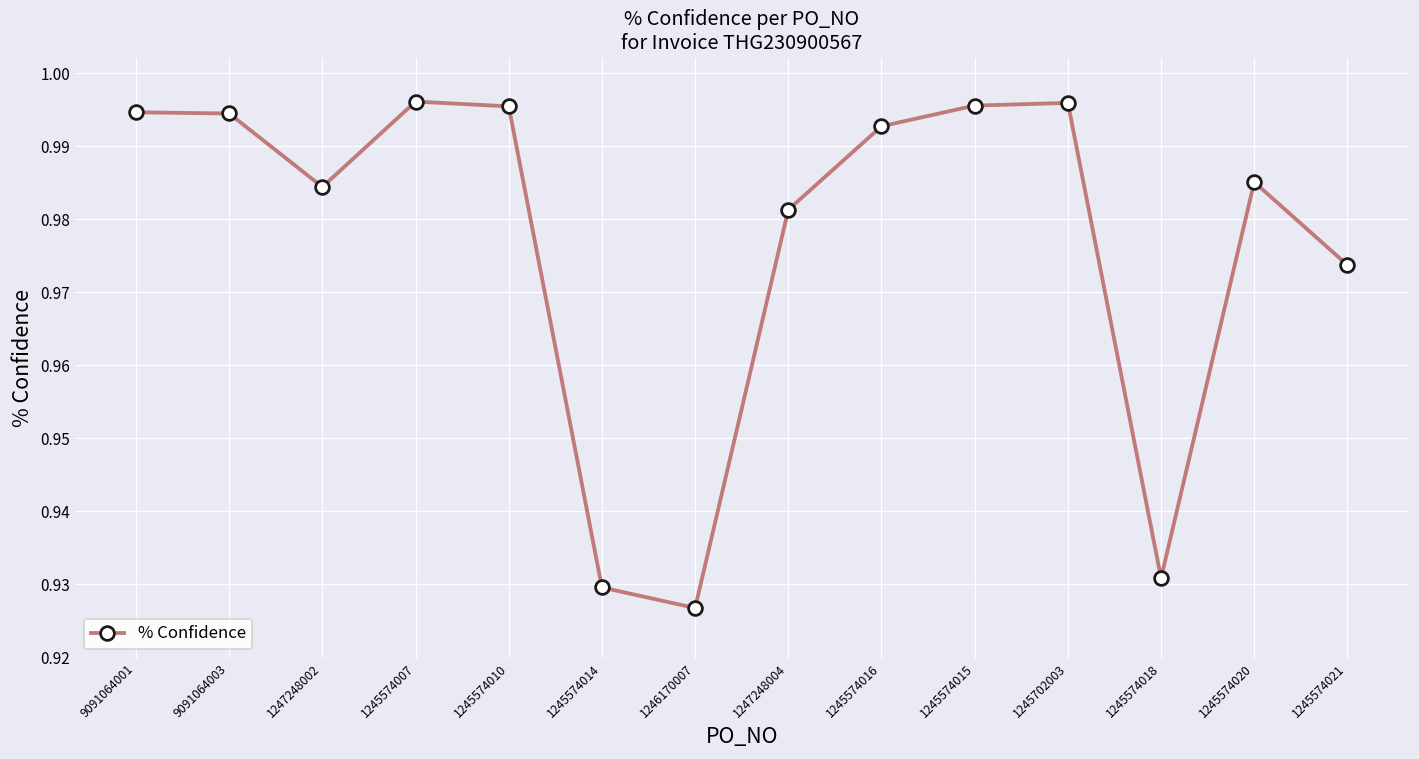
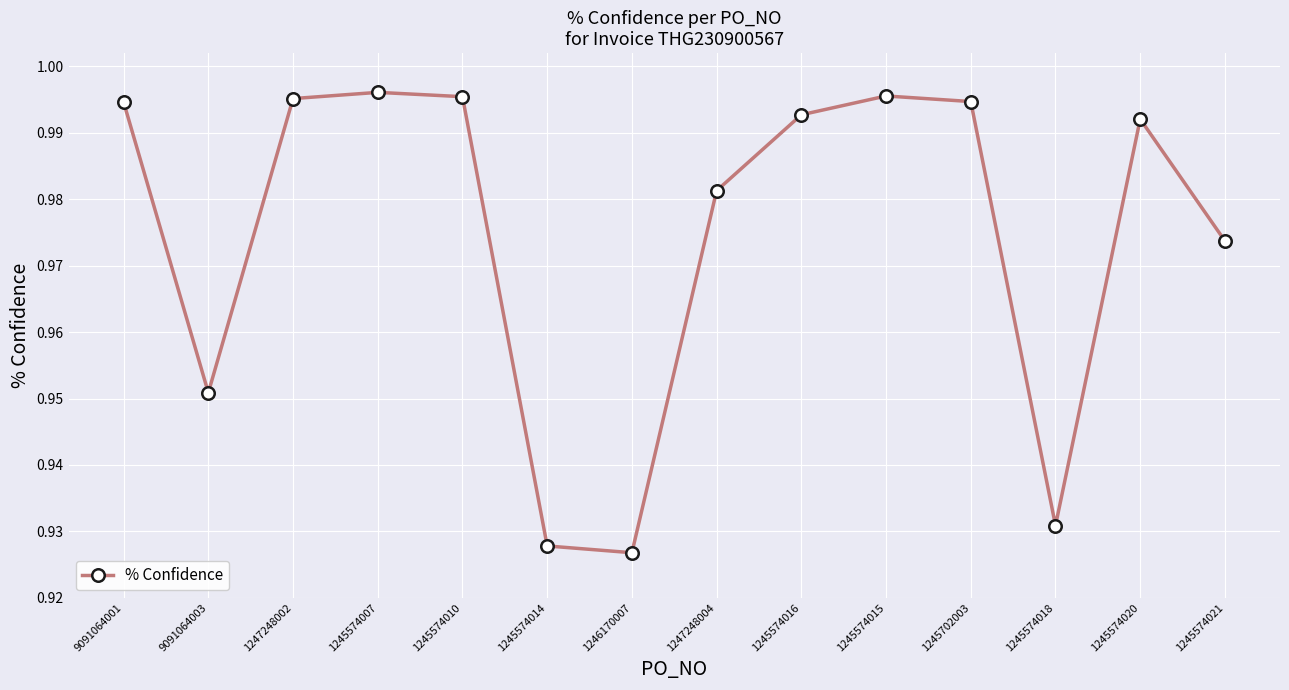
  {
    "9091064001": 0.995,
-   "9091064003": 0.994,
-   "1247248002": 0.984,
+   "9091064003": 0.951,
+   "1247248002": 0.995,
    "1245574007": 0.996,
    "1245574010": 0.995,
-   "1245574014": 0.930,
+   "1245574014": 0.928,
    "1246170007": 0.927,
    "1247248004": 0.981,
    "1245574016": 0.993,
    "1245574015": 0.996,
-   "1245702003": 0.996,
+   "1245702003": 0.995,
    "1245574018": 0.931,
-   "1245574020": 0.985,
+   "1245574020": 0.992,
    "1245574021": 0.974
  }
